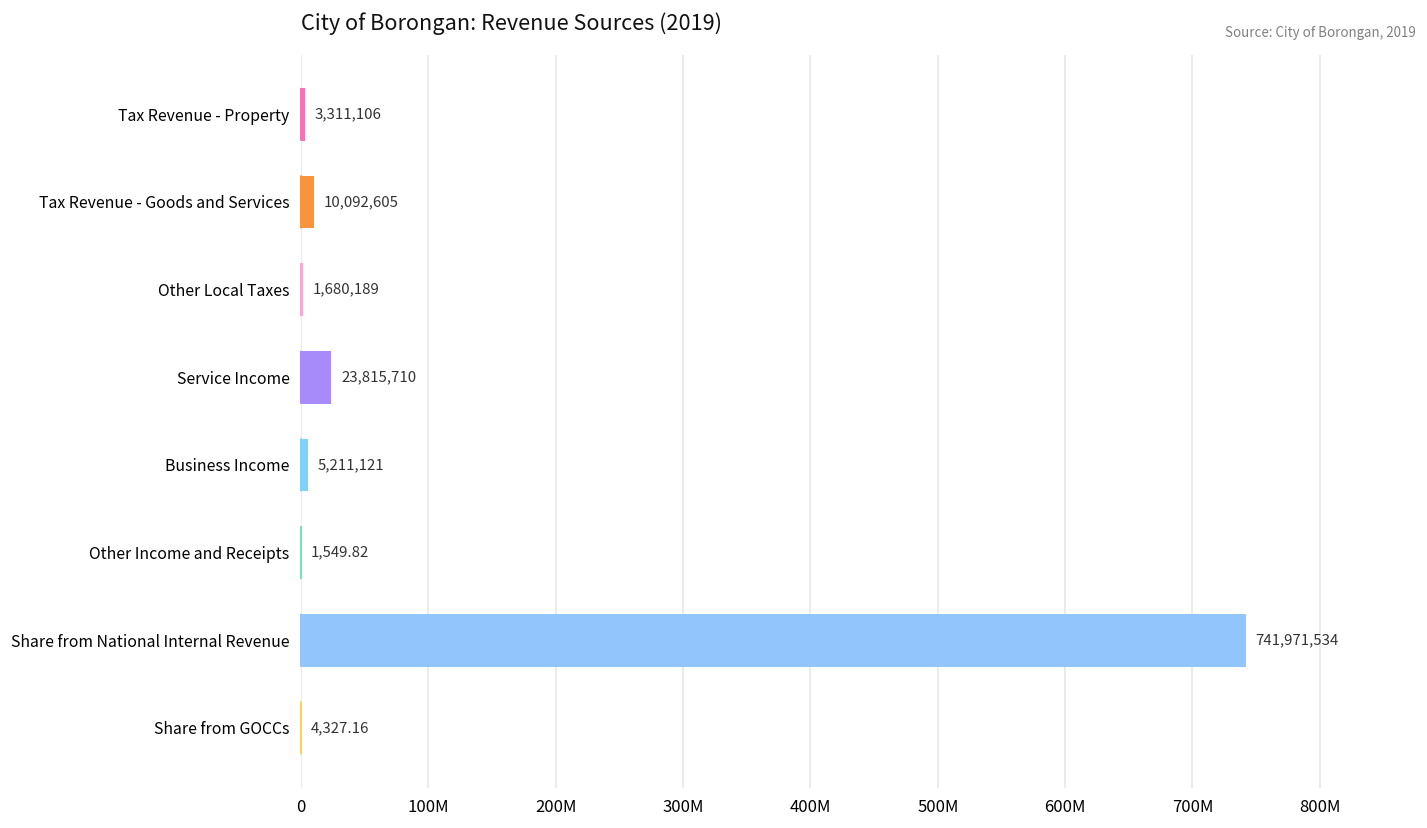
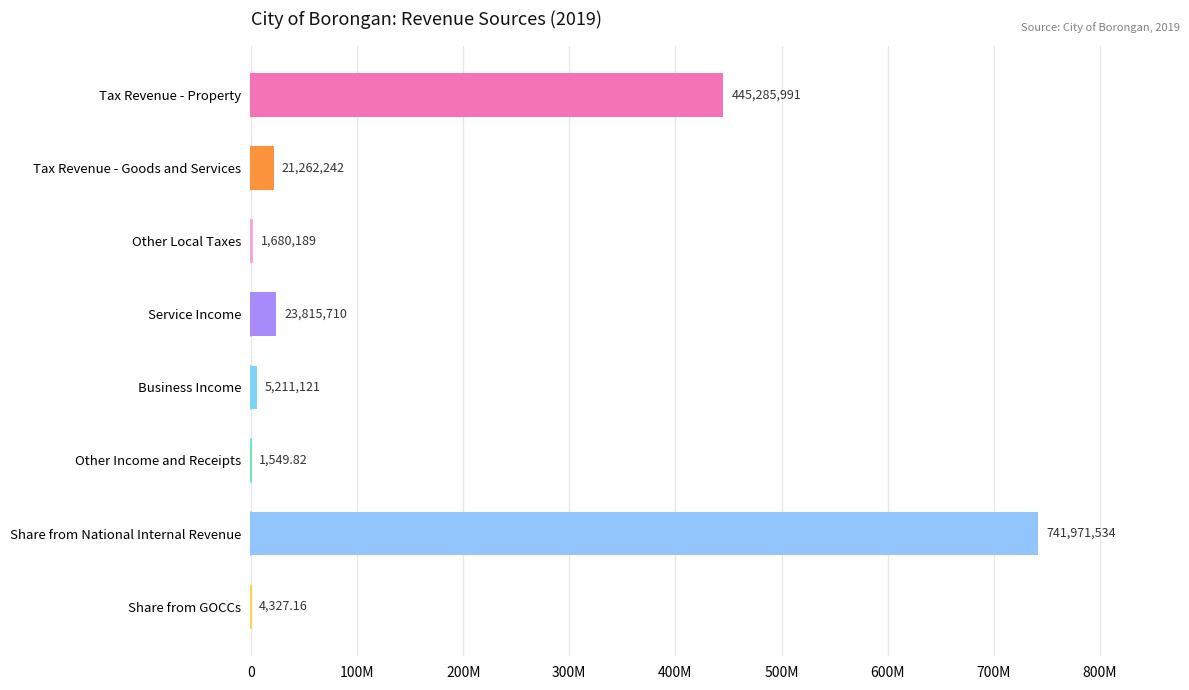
  {
-   "Tax Revenue - Property": "3,311,106",
-   "Tax Revenue - Goods and Services": "10,092,605",
+   "Tax Revenue - Property": "445,285,991",
+   "Tax Revenue - Goods and Services": "21,262,242",
    "Other Local Taxes": "1,680,189",
    "Service Income": "23,815,710",
    "Business Income": "5,211,121",
    "Share from National Internal Revenue": "741,971,534"
  }
